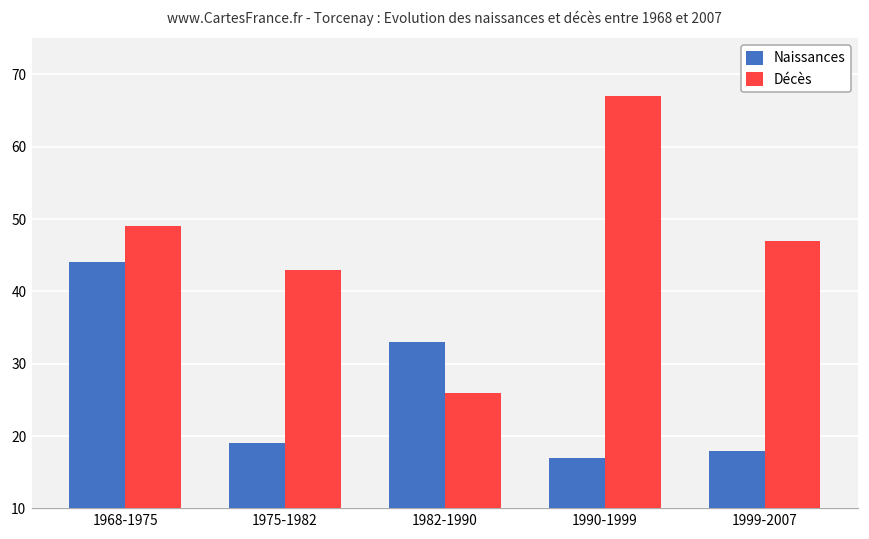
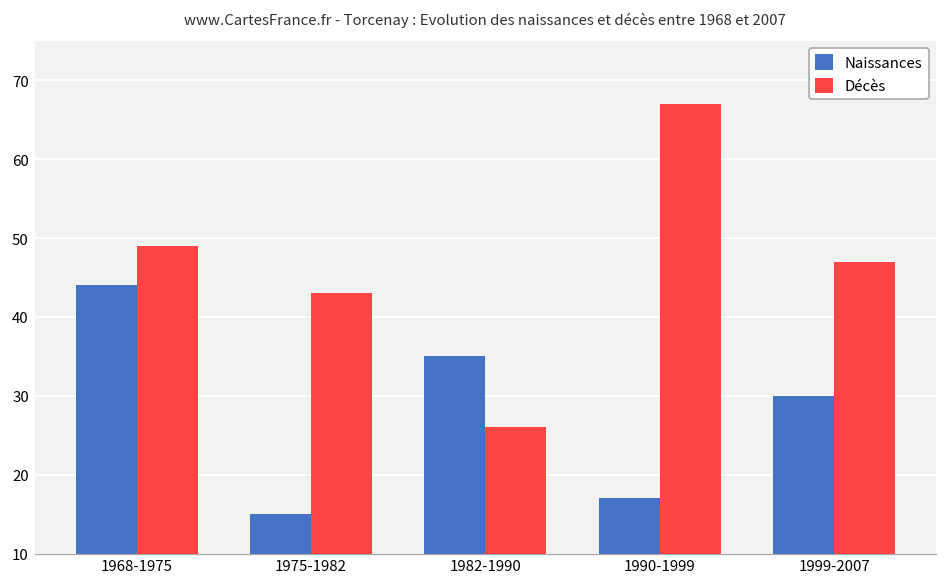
  {
    "Naissances": {
      "1968-1975": 44,
-     "1975-1982": 19,
-     "1982-1990": 33,
+     "1975-1982": 15,
+     "1982-1990": 35,
      "1990-1999": 17,
-     "1999-2007": 18
+     "1999-2007": 30
    },
    "Décès": {
      "1968-1975": 49,
      "1975-1982": 43,
      "1982-1990": 26,
      "1990-1999": 67,
      "1999-2007": 47
    }
  }
